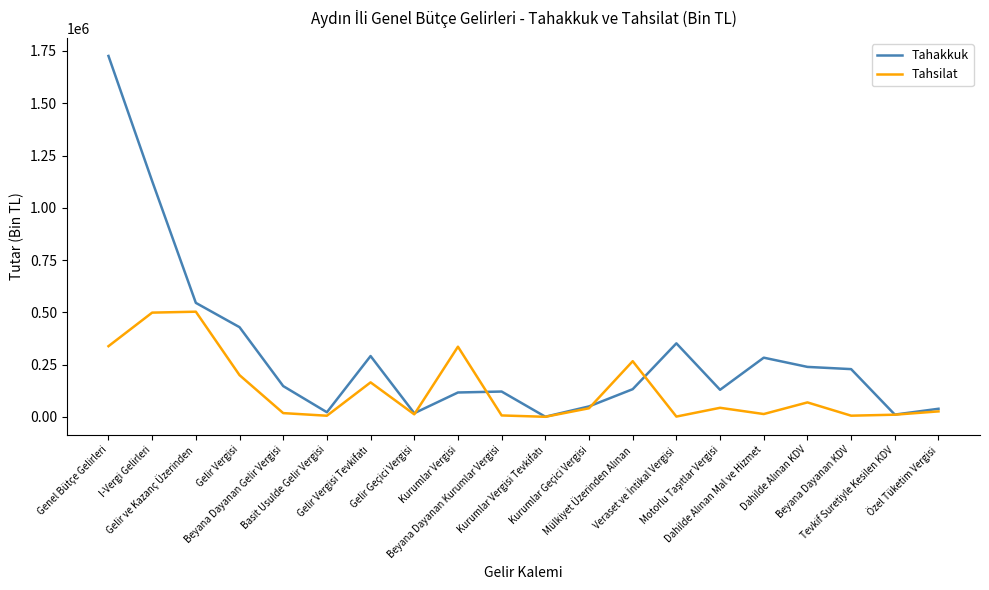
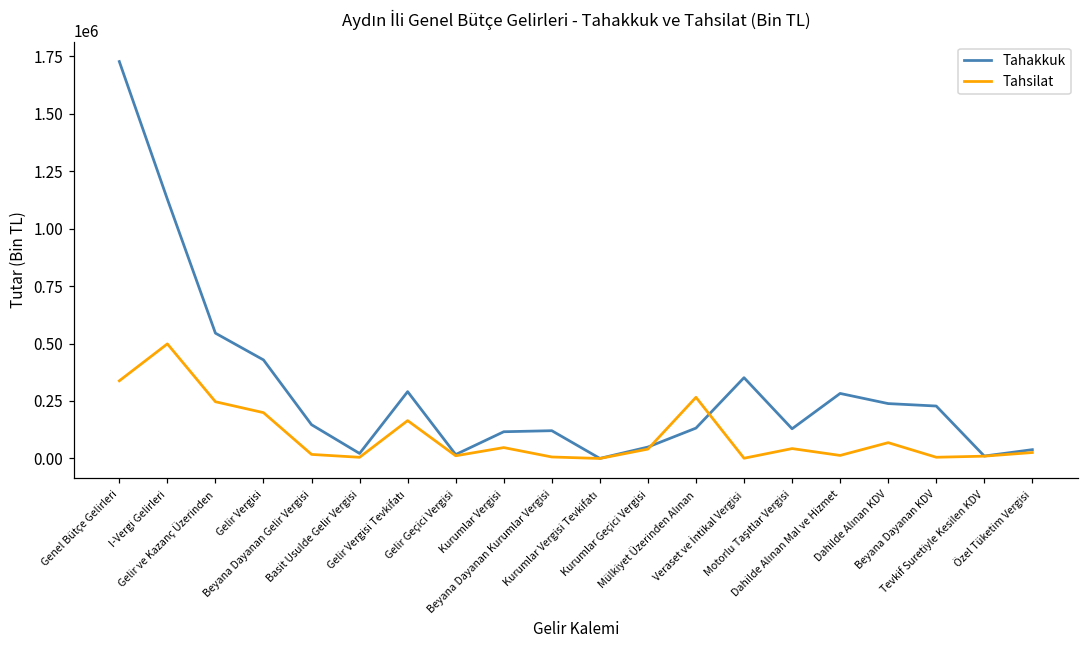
  {
    "Tahakkuk": {
      "Genel Bütçe Gelirleri": 1730000,
      "I-Vergi Gelirleri": 1130000,
      "Gelir ve Kazanç Üzerinden": 550000,
      "Gelir Vergisi": 430000,
      "Beyana Dayanan Gelir Vergisi": 150000,
      "Basit Usulde Gelir Vergisi": 20000,
      "Gelir Vergisi Tevkifatı": 290000,
      "Kurumlar Vergisi": 120000,
      "Beyana Dayanan Kurumlar Vergisi": 120000,
      "Mülkiyet Üzerinden Alınan": 130000,
      "Veraset ve İntikal Vergisi": 350000,
      "Motorlu Taşıtlar Vergisi": 130000,
      "Dahilde Alınan Mal ve Hizmet": 280000,
      "Dahilde Alınan KDV": 240000,
      "Beyana Dayanan KDV": 230000,
      "Özel Tüketim Vergisi": 40000
    },
    "Tahsilat": {
      "Genel Bütçe Gelirleri": 340000,
      "I-Vergi Gelirleri": 500000,
-     "Gelir ve Kazanç Üzerinden": 500000,
+     "Gelir ve Kazanç Üzerinden": 250000,
      "Gelir Vergisi": 200000,
      "Beyana Dayanan Gelir Vergisi": 20000,
      "Basit Usulde Gelir Vergisi": 10000,
      "Gelir Vergisi Tevkifatı": 160000,
-     "Kurumlar Vergisi": 340000,
+     "Kurumlar Vergisi": 50000,
      "Beyana Dayanan Kurumlar Vergisi": 10000,
      "Mülkiyet Üzerinden Alınan": 270000,
      "Veraset ve İntikal Vergisi": 0,
      "Motorlu Taşıtlar Vergisi": 40000,
      "Dahilde Alınan Mal ve Hizmet": 10000,
      "Dahilde Alınan KDV": 70000,
      "Beyana Dayanan KDV": 10000,
      "Özel Tüketim Vergisi": 30000
    }
  }
